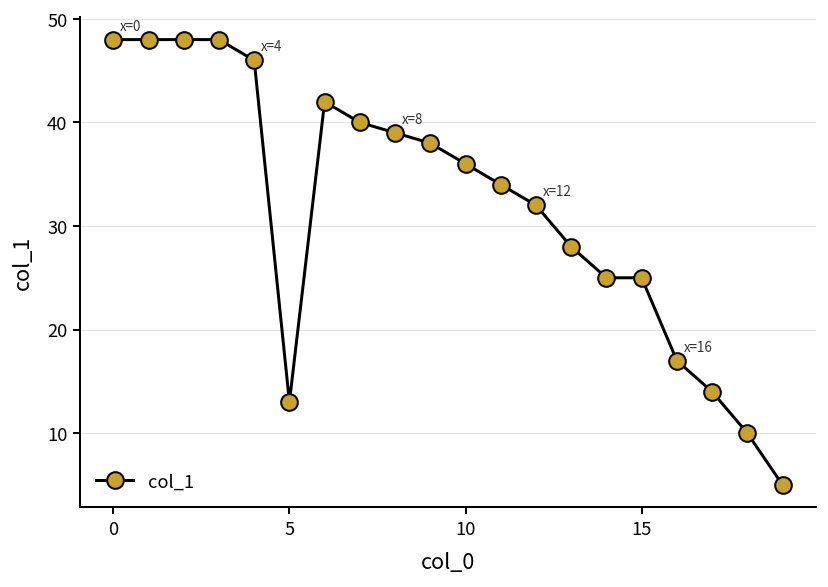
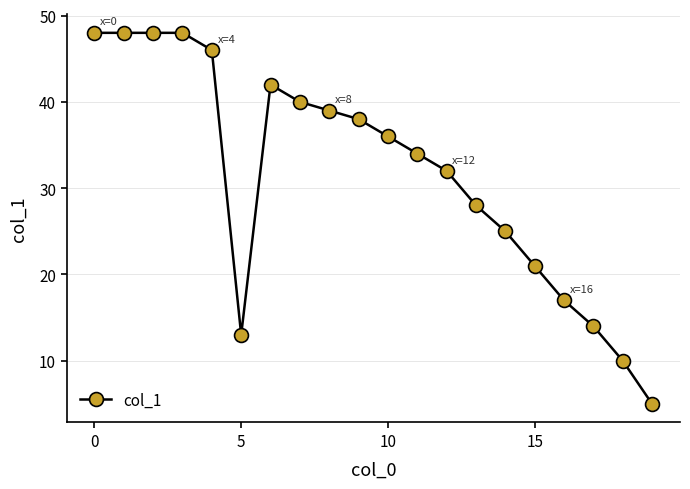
  {
    "5": 13,
    "10": 36,
-   "15": 25
+   "15": 21
  }
